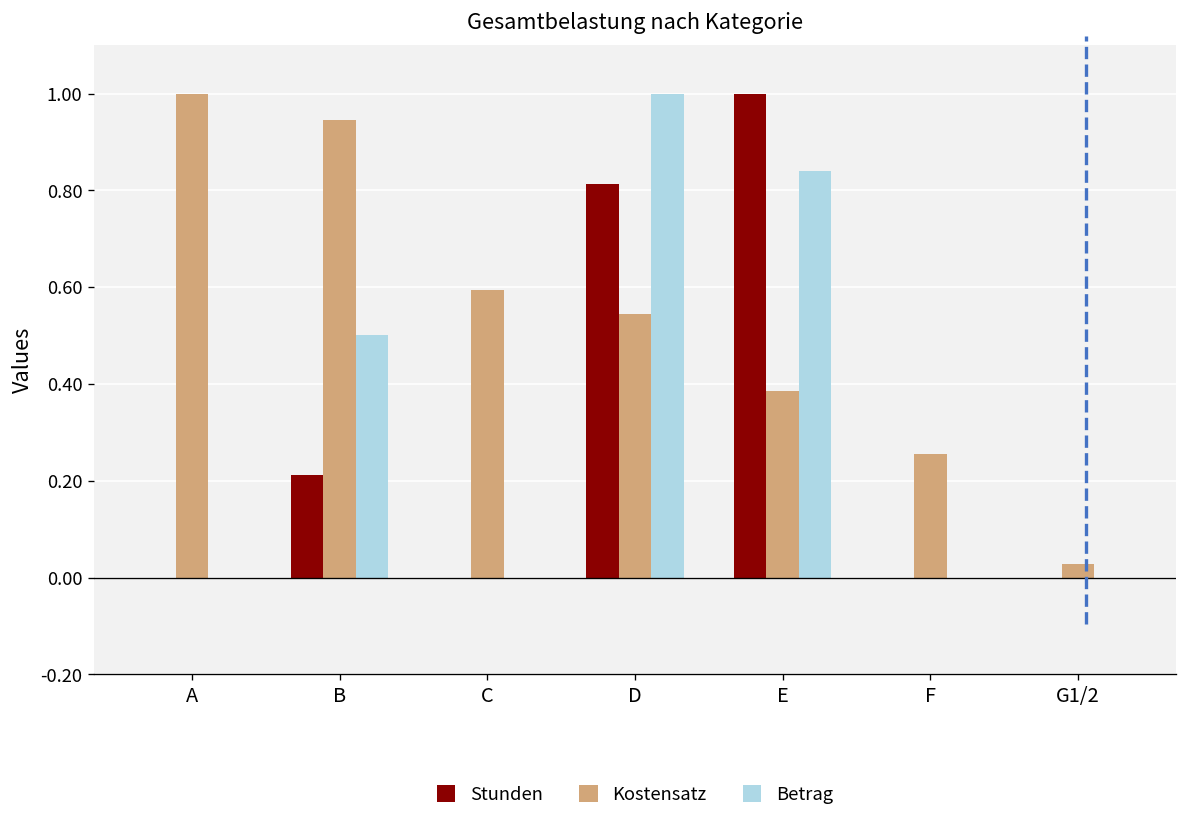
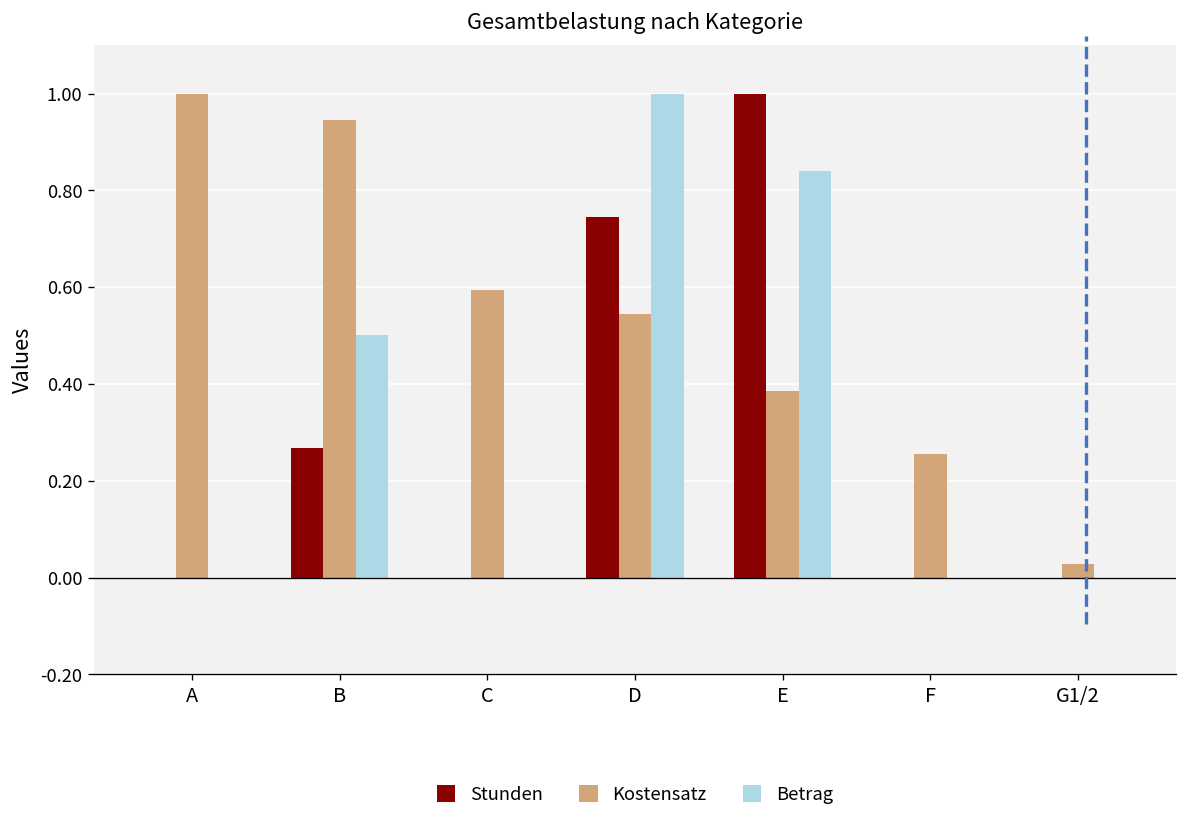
  {
    "Stunden": {
      "A": 0.00,
-     "B": 0.21,
+     "B": 0.27,
      "C": 0.00,
-     "D": 0.81,
+     "D": 0.74,
      "E": 1.00,
      "F": 0.00,
      "G1/2": 0.00
    },
    "Kostensatz": {
      "A": 1.00,
      "B": 0.94,
      "C": 0.59,
      "D": 0.54,
      "E": 0.39,
      "F": 0.26,
      "G1/2": 0.03
    },
    "Betrag": {
      "A": 0.00,
      "B": 0.50,
      "C": 0.00,
      "D": 1.00,
      "E": 0.84,
      "F": 0.00,
      "G1/2": 0.00
    }
  }
